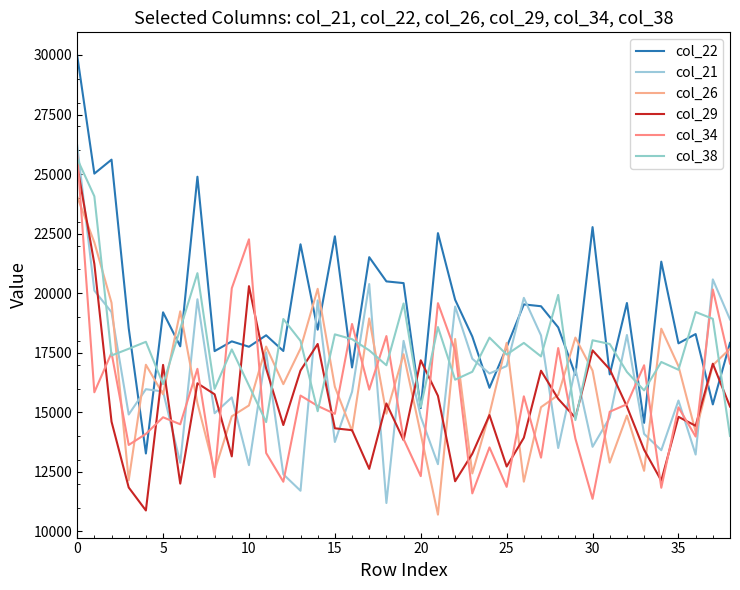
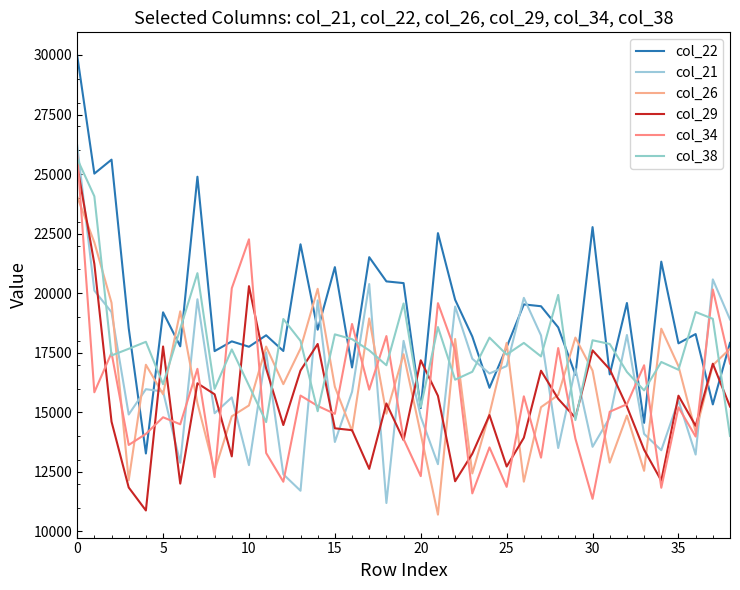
  {
    "col_22": {
      "0": 30000,
      "5": 19200,
      "10": 17800,
-     "15": 22400,
+     "15": 21100,
      "25": 17700,
      "30": 22800,
      "35": 17900
    },
    "col_29": {
      "0": 25400,
-     "5": 17000,
+     "5": 17800,
      "10": 20300,
      "15": 14300,
      "20": 17200,
      "25": 12700,
      "30": 17600,
-     "35": 14800
+     "35": 15700
    }
  }
